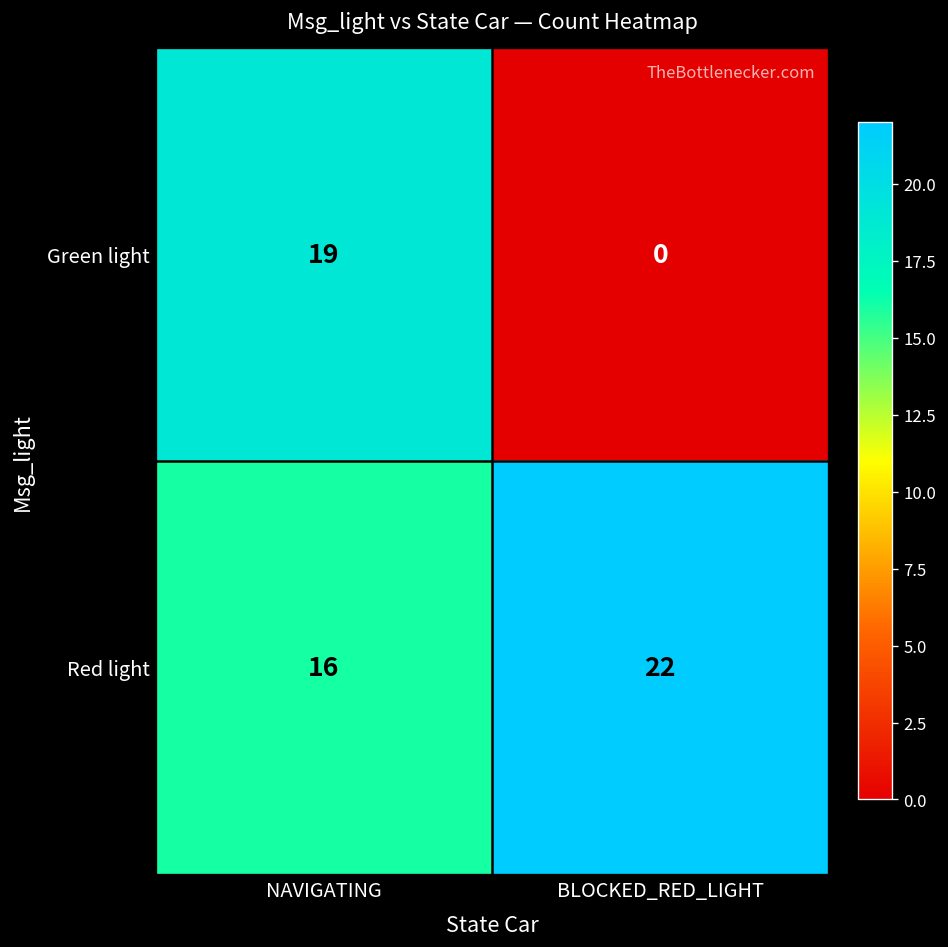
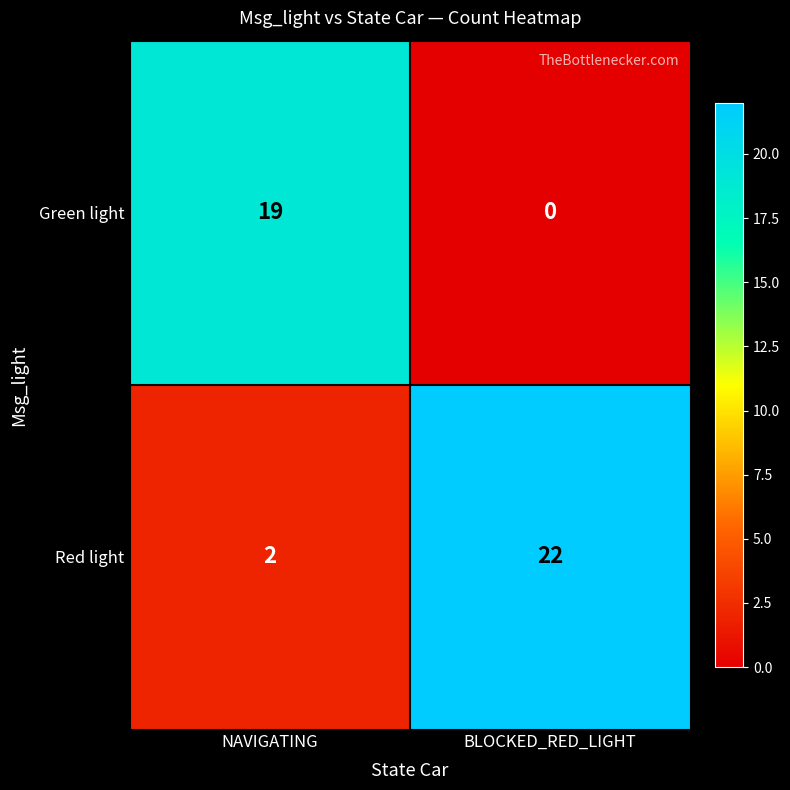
  {
    "Green light": {
      "NAVIGATING": 19
    },
    "Red light": {
-     "NAVIGATING": 16,
+     "NAVIGATING": 2,
      "BLOCKED_RED_LIGHT": 22
    }
  }
